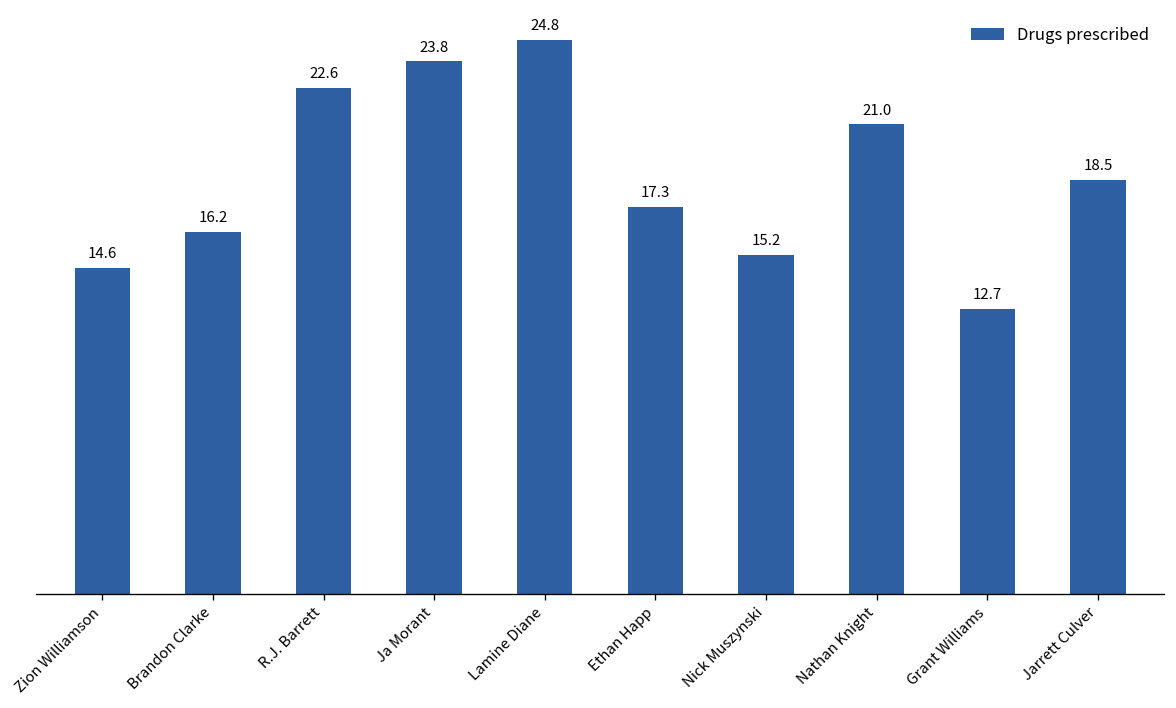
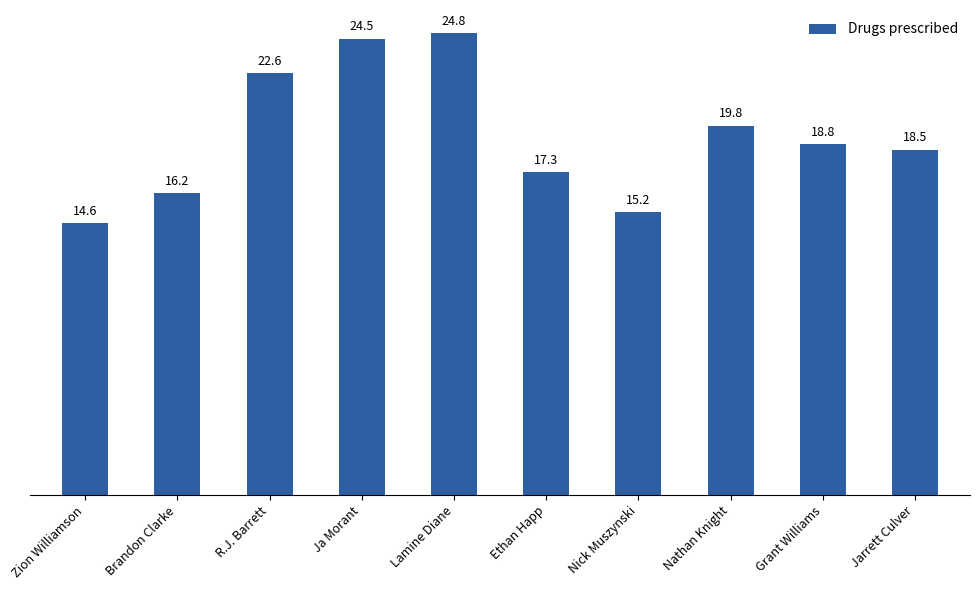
  {
    "Zion Williamson": 14.6,
    "Brandon Clarke": 16.2,
    "R.J. Barrett": 22.6,
-   "Ja Morant": 23.8,
+   "Ja Morant": 24.5,
    "Lamine Diane": 24.8,
    "Ethan Happ": 17.3,
    "Nick Muszynski": 15.2,
-   "Nathan Knight": 21.0,
-   "Grant Williams": 12.7,
+   "Nathan Knight": 19.8,
+   "Grant Williams": 18.8,
    "Jarrett Culver": 18.5
  }
